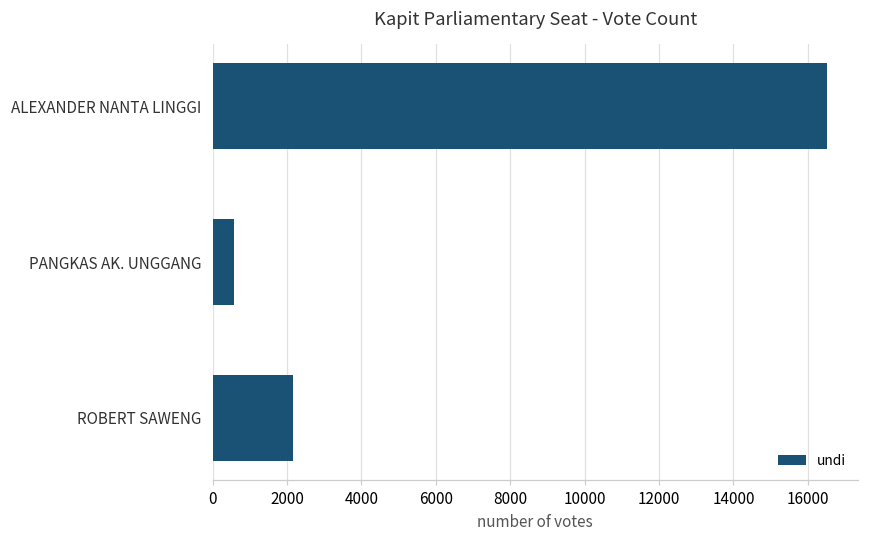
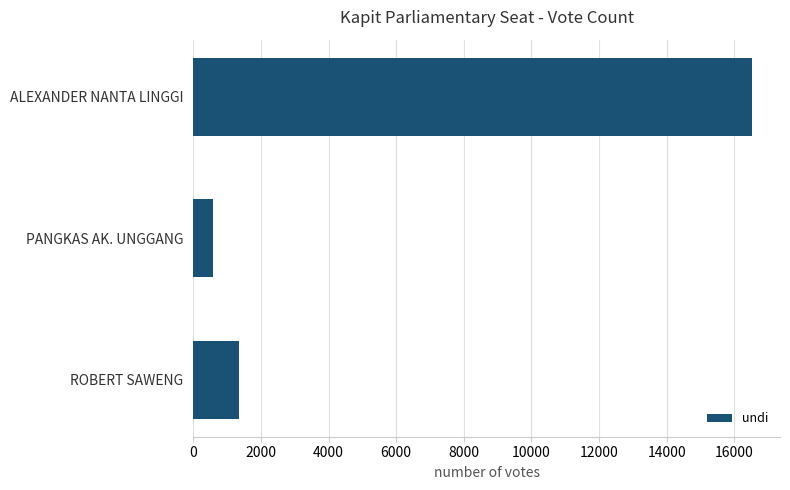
  {
    "ALEXANDER NANTA LINGGI": 16500,
    "PANGKAS AK. UNGGANG": 600,
-   "ROBERT SAWENG": 2200
+   "ROBERT SAWENG": 1400
  }
